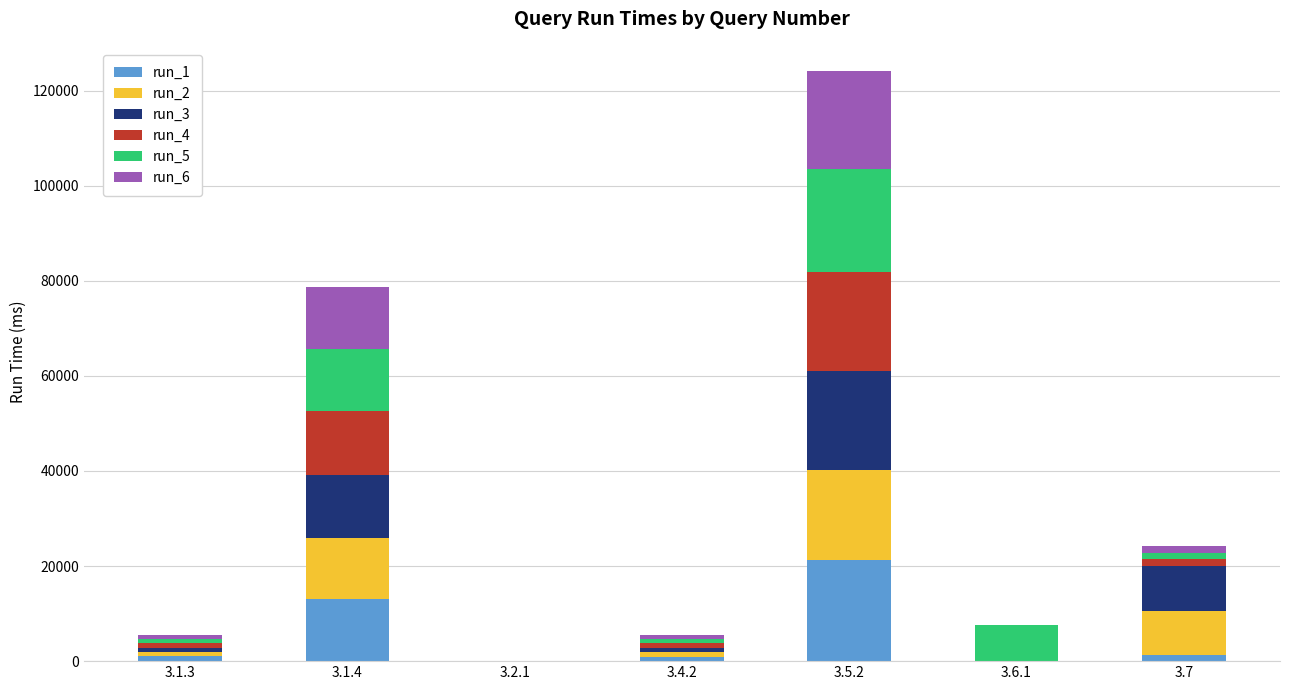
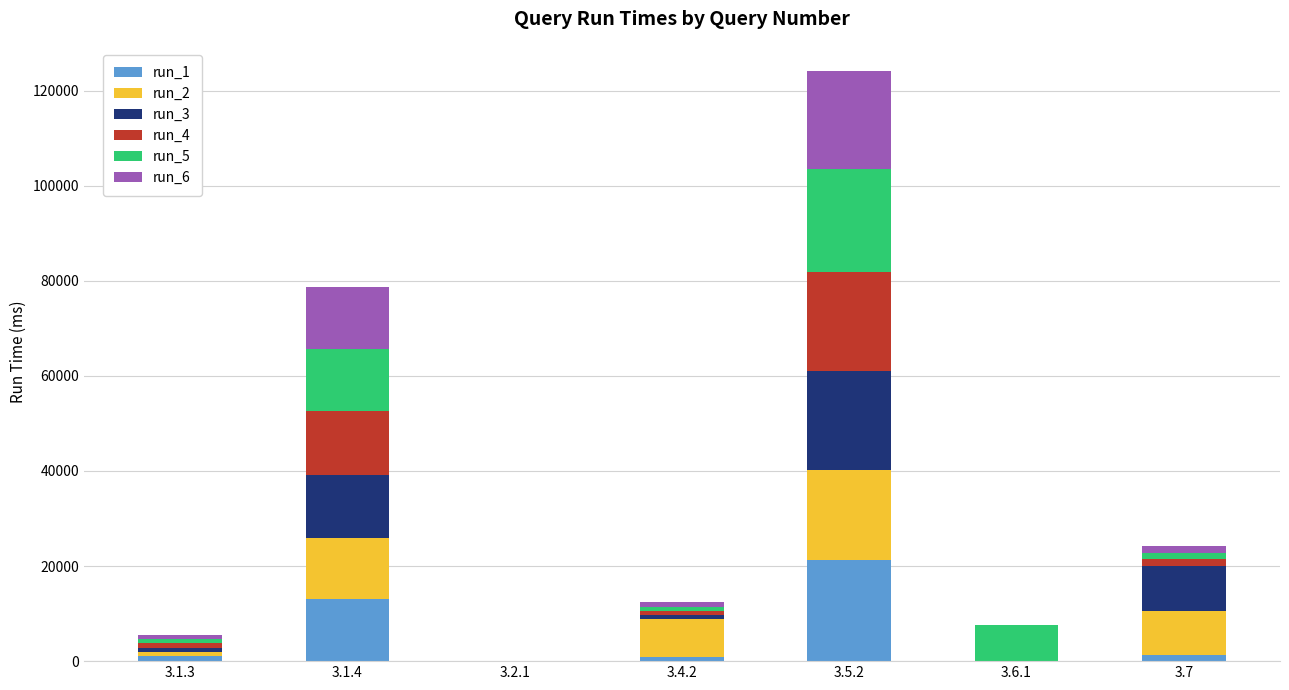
  {
    "run_1": {
      "3.1.3": 1000,
      "3.1.4": 13000,
      "3.4.2": 1000,
      "3.5.2": 21000,
      "3.7": 1000
    },
    "run_2": {
      "3.1.3": 1000,
      "3.1.4": 13000,
-     "3.4.2": 1000,
+     "3.4.2": 8000,
      "3.5.2": 19000,
      "3.7": 9000
    },
    "run_3": {
      "3.1.3": 1000,
      "3.1.4": 13000,
      "3.4.2": 1000,
      "3.5.2": 21000,
      "3.7": 10000
    },
    "run_4": {
      "3.1.3": 1000,
      "3.1.4": 14000,
      "3.4.2": 1000,
      "3.5.2": 21000,
      "3.7": 1000
    },
    "run_5": {
      "3.1.3": 1000,
      "3.1.4": 13000,
      "3.4.2": 1000,
      "3.5.2": 22000,
      "3.6.1": 8000,
      "3.7": 1000
    },
    "run_6": {
      "3.1.3": 1000,
      "3.1.4": 13000,
      "3.4.2": 1000,
      "3.5.2": 21000,
      "3.7": 1000
    }
  }
